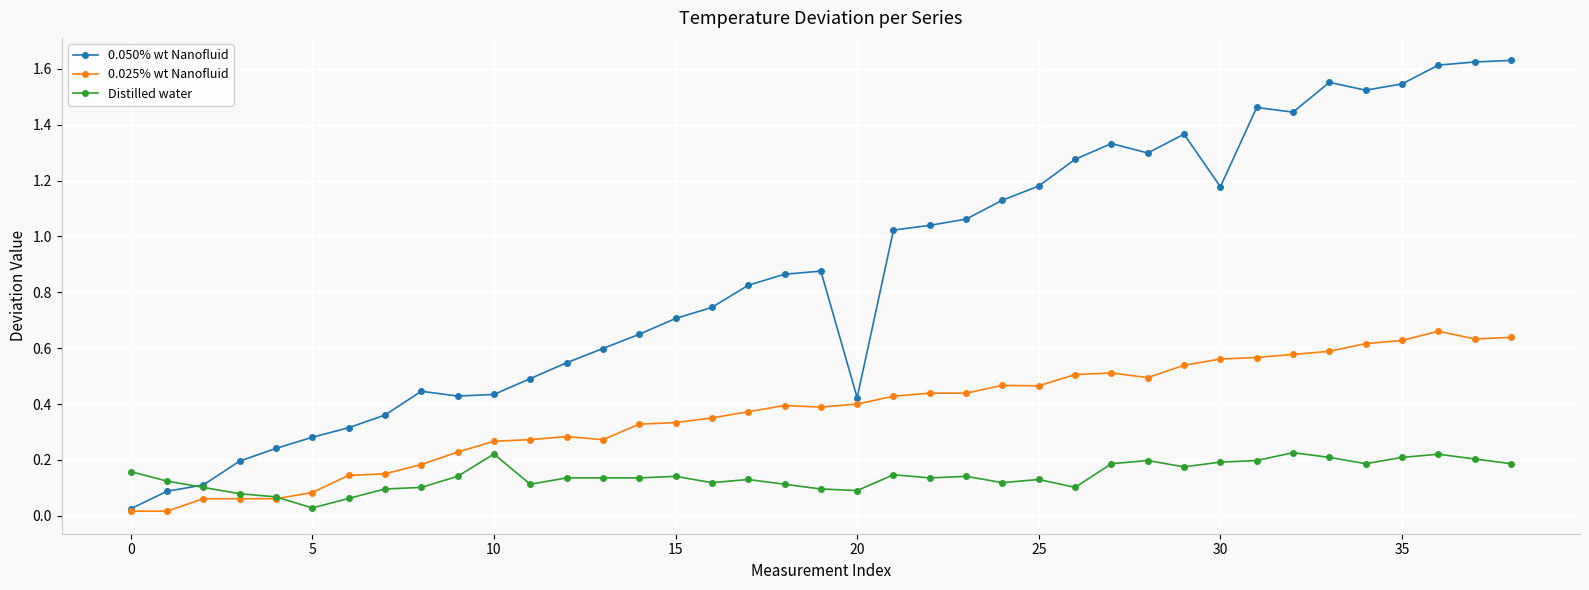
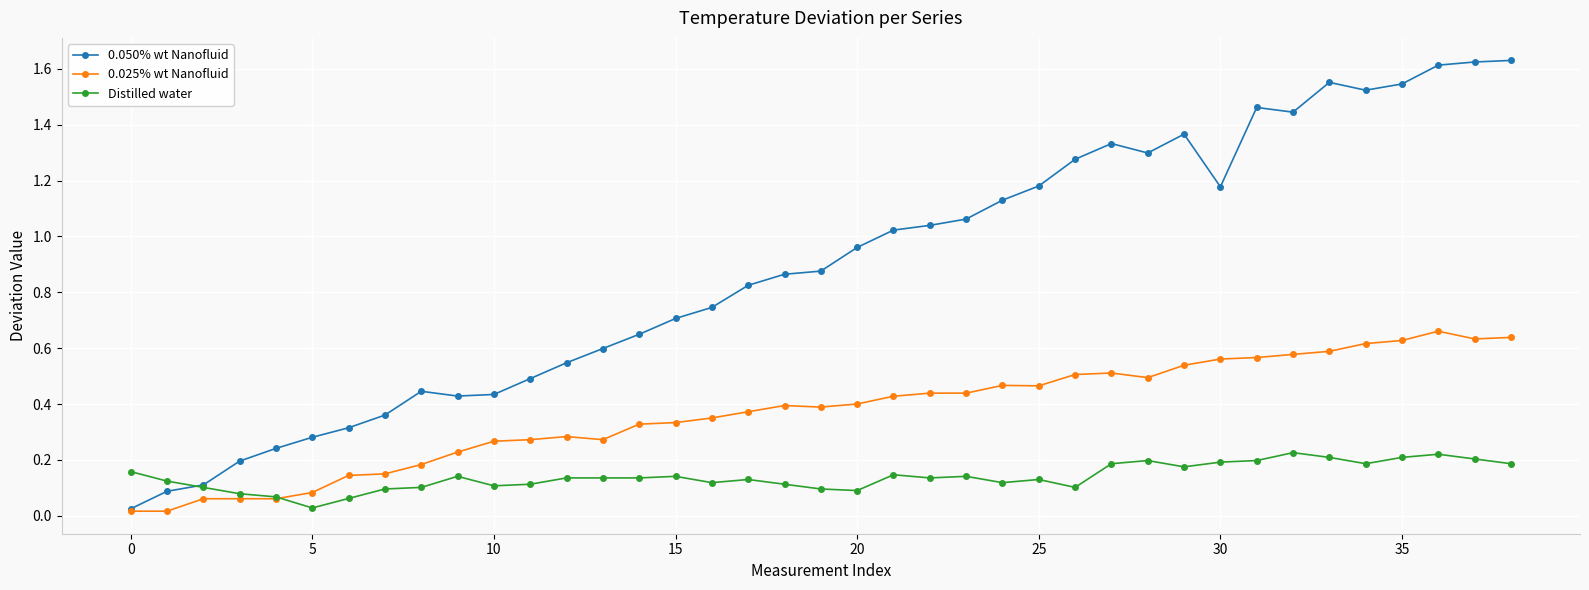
  {
    "0.050% wt Nanofluid": {
      "5": 0.28,
      "10": 0.43,
      "15": 0.71,
-     "20": 0.42,
+     "20": 0.96,
      "25": 1.18,
      "30": 1.18,
      "35": 1.55
    },
    "0.025% wt Nanofluid": {
      "5": 0.08,
      "10": 0.27,
      "15": 0.33,
      "20": 0.40,
      "25": 0.47,
      "30": 0.56,
      "35": 0.63
    },
    "Distilled water": {
      "0": 0.16,
      "5": 0.03,
-     "10": 0.22,
+     "10": 0.11,
      "15": 0.14,
      "20": 0.09,
      "25": 0.13,
      "30": 0.19,
      "35": 0.21
    }
  }
